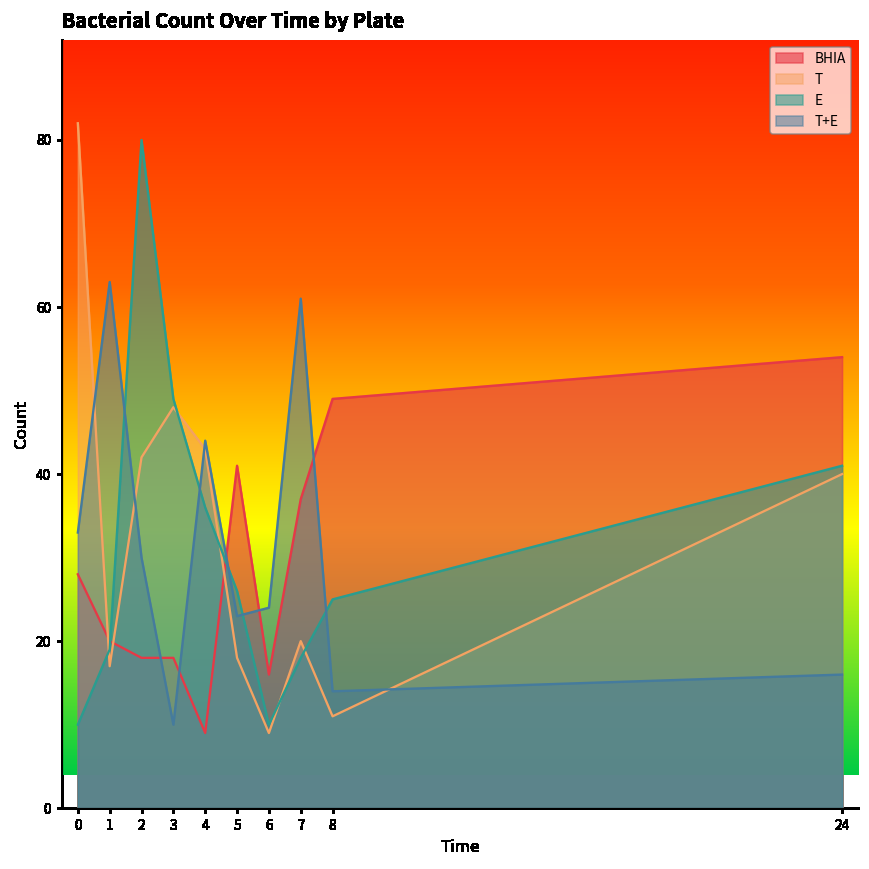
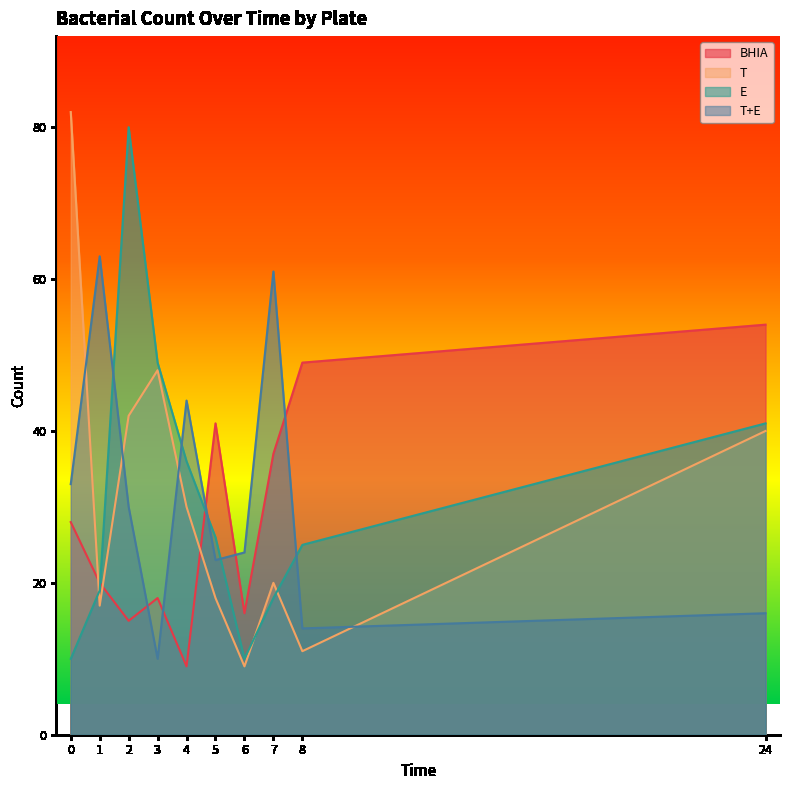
  {
    "BHIA": {
      "0": 28,
      "1": 20,
-     "2": 18,
+     "2": 15,
      "3": 18,
      "4": 9,
      "5": 41,
      "6": 16,
      "7": 37,
      "8": 49,
      "24": 54
    },
    "T": {
      "0": 82,
      "1": 17,
      "2": 42,
      "3": 48,
-     "4": 43,
+     "4": 30,
      "5": 18,
      "6": 9,
      "7": 20,
      "8": 11,
      "24": 40
    }
  }
